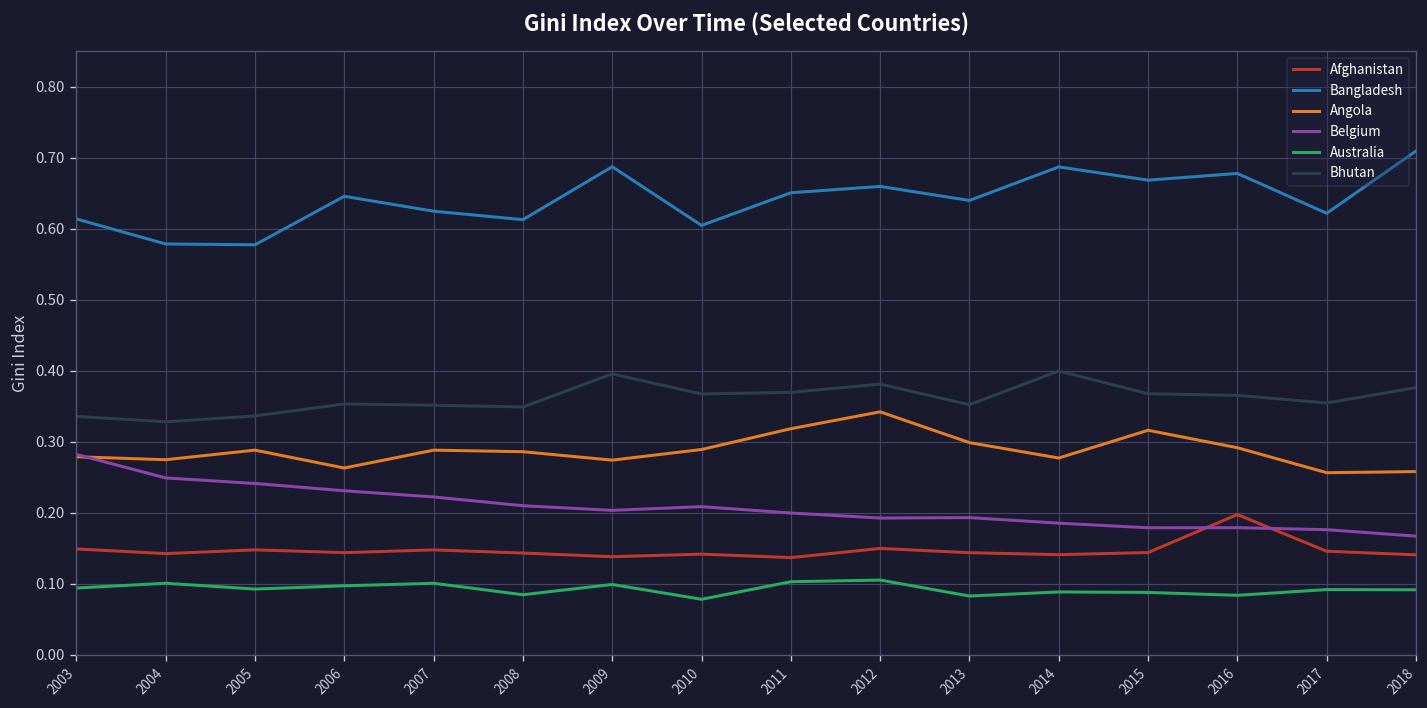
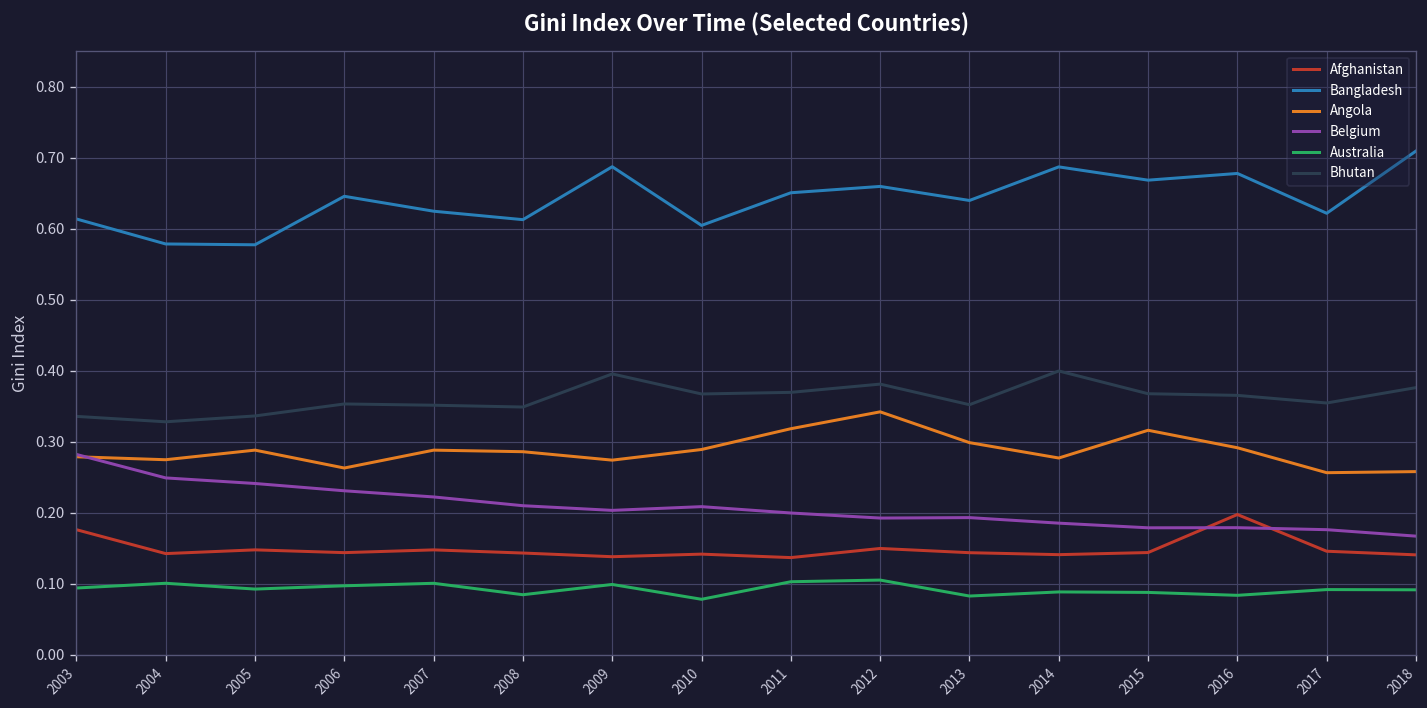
  {
    "Afghanistan": {
-     "2003": 0.15,
+     "2003": 0.18,
      "2004": 0.14,
      "2005": 0.15,
      "2006": 0.14,
      "2007": 0.15,
      "2008": 0.14,
      "2009": 0.14,
      "2010": 0.14,
      "2011": 0.14,
      "2012": 0.15,
      "2013": 0.14,
      "2014": 0.14,
      "2015": 0.14,
      "2016": 0.20,
      "2017": 0.15,
      "2018": 0.14
    },
    "Bangladesh": {
      "2003": 0.61,
      "2004": 0.58,
      "2005": 0.58,
      "2006": 0.65,
      "2007": 0.62,
      "2008": 0.61,
      "2009": 0.69,
      "2010": 0.60,
      "2011": 0.65,
      "2012": 0.66,
      "2013": 0.64,
      "2014": 0.69,
      "2015": 0.67,
      "2016": 0.68,
      "2017": 0.62,
      "2018": 0.71
    },
    "Angola": {
      "2004": 0.27,
      "2005": 0.29,
      "2006": 0.26,
      "2007": 0.29,
      "2008": 0.29,
      "2009": 0.27,
      "2010": 0.29,
      "2011": 0.32,
      "2012": 0.34,
      "2013": 0.30,
      "2014": 0.28,
      "2015": 0.32,
      "2016": 0.29,
      "2017": 0.26,
      "2018": 0.26
    },
    "Belgium": {
      "2004": 0.25,
      "2005": 0.24,
      "2006": 0.23,
      "2007": 0.22,
      "2008": 0.21,
      "2009": 0.20,
      "2010": 0.21,
      "2011": 0.20,
      "2012": 0.19,
      "2013": 0.19,
      "2014": 0.19,
      "2015": 0.18,
      "2016": 0.18,
      "2017": 0.18,
      "2018": 0.17
    },
    "Australia": {
      "2003": 0.09,
      "2004": 0.10,
      "2005": 0.09,
      "2006": 0.10,
      "2007": 0.10,
      "2008": 0.08,
      "2009": 0.10,
      "2010": 0.08,
      "2011": 0.10,
      "2012": 0.11,
      "2013": 0.08,
      "2014": 0.09,
      "2015": 0.09,
      "2016": 0.08,
      "2017": 0.09,
      "2018": 0.09
    },
    "Bhutan": {
      "2003": 0.34,
      "2004": 0.33,
      "2005": 0.34,
      "2006": 0.35,
      "2007": 0.35,
      "2008": 0.35,
      "2009": 0.40,
      "2010": 0.37,
      "2011": 0.37,
      "2012": 0.38,
      "2013": 0.35,
      "2014": 0.40,
      "2015": 0.37,
      "2016": 0.37,
      "2017": 0.35,
      "2018": 0.38
    }
  }
